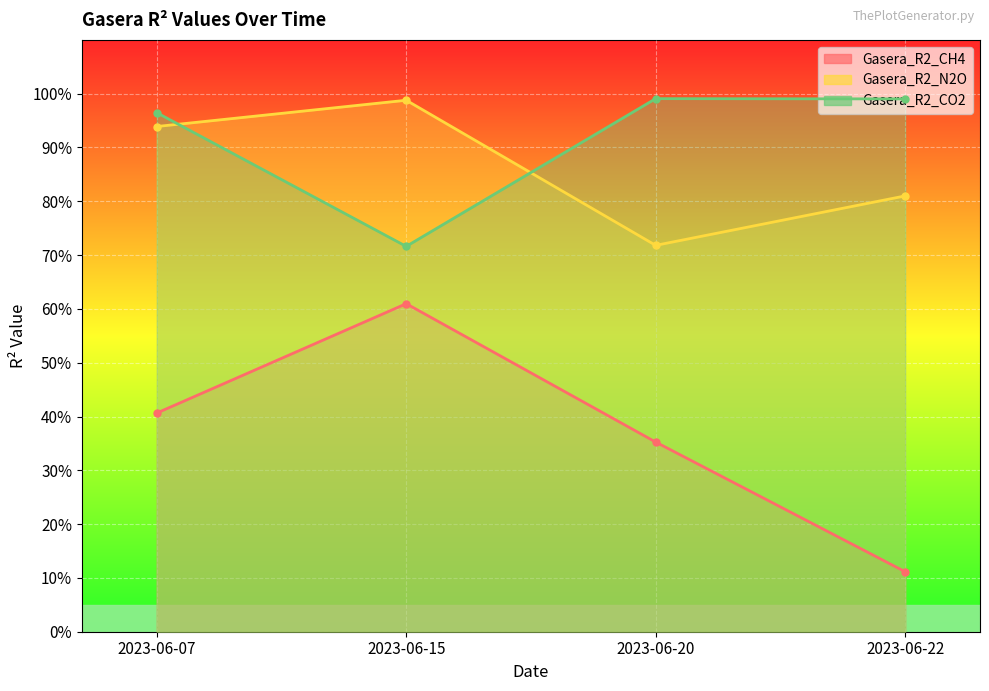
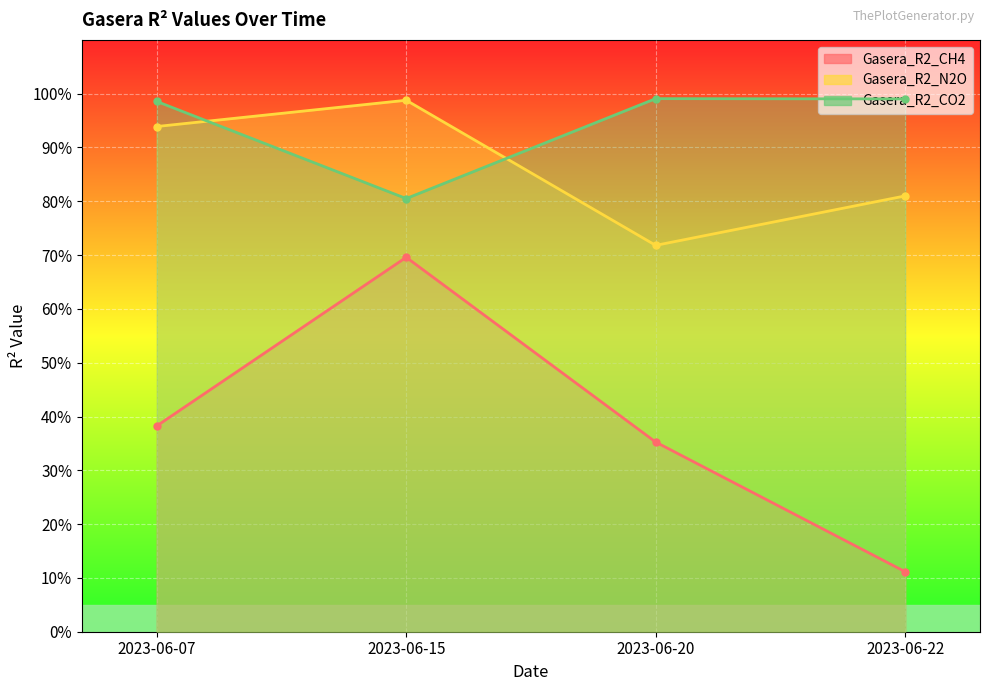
  {
    "Gasera_R2_CH4": {
-     "2023-06-07": "41%",
-     "2023-06-15": "61%",
+     "2023-06-07": "38%",
+     "2023-06-15": "70%",
      "2023-06-20": "35%",
      "2023-06-22": "11%"
    },
    "Gasera_R2_N2O": {
      "2023-06-07": "94%",
      "2023-06-15": "99%",
      "2023-06-20": "72%",
      "2023-06-22": "81%"
    },
    "Gasera_R2_CO2": {
-     "2023-06-07": "96%",
-     "2023-06-15": "72%",
+     "2023-06-07": "99%",
+     "2023-06-15": "81%",
      "2023-06-20": "99%"
    }
  }
